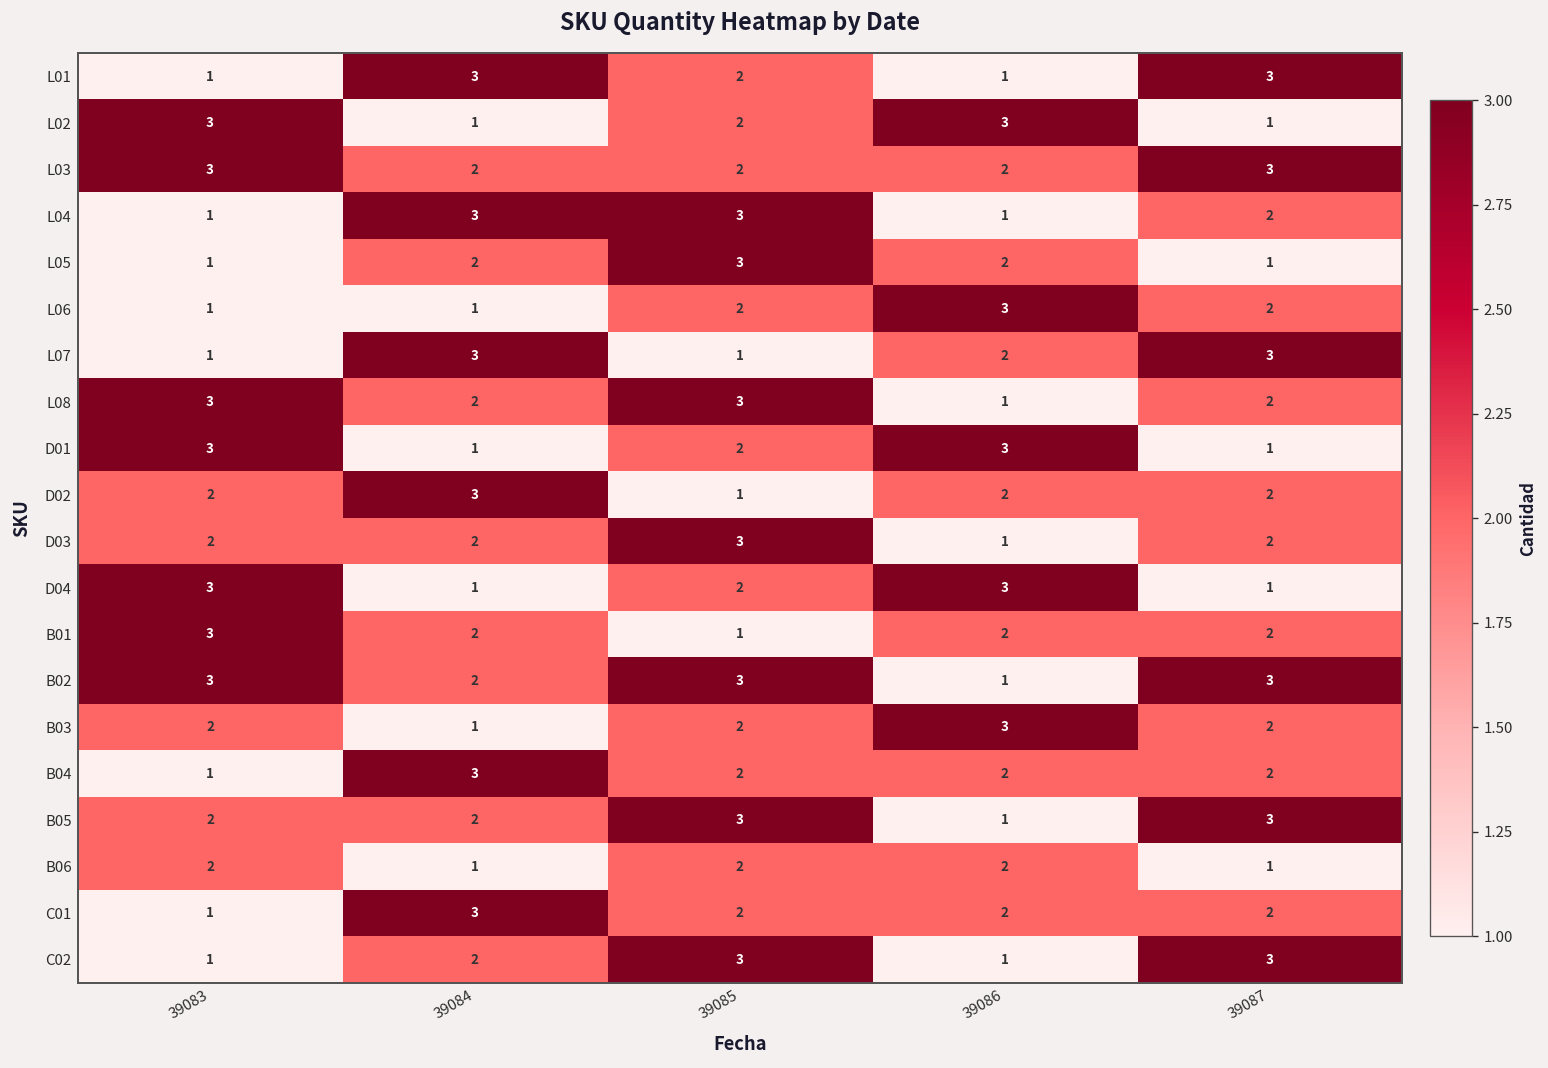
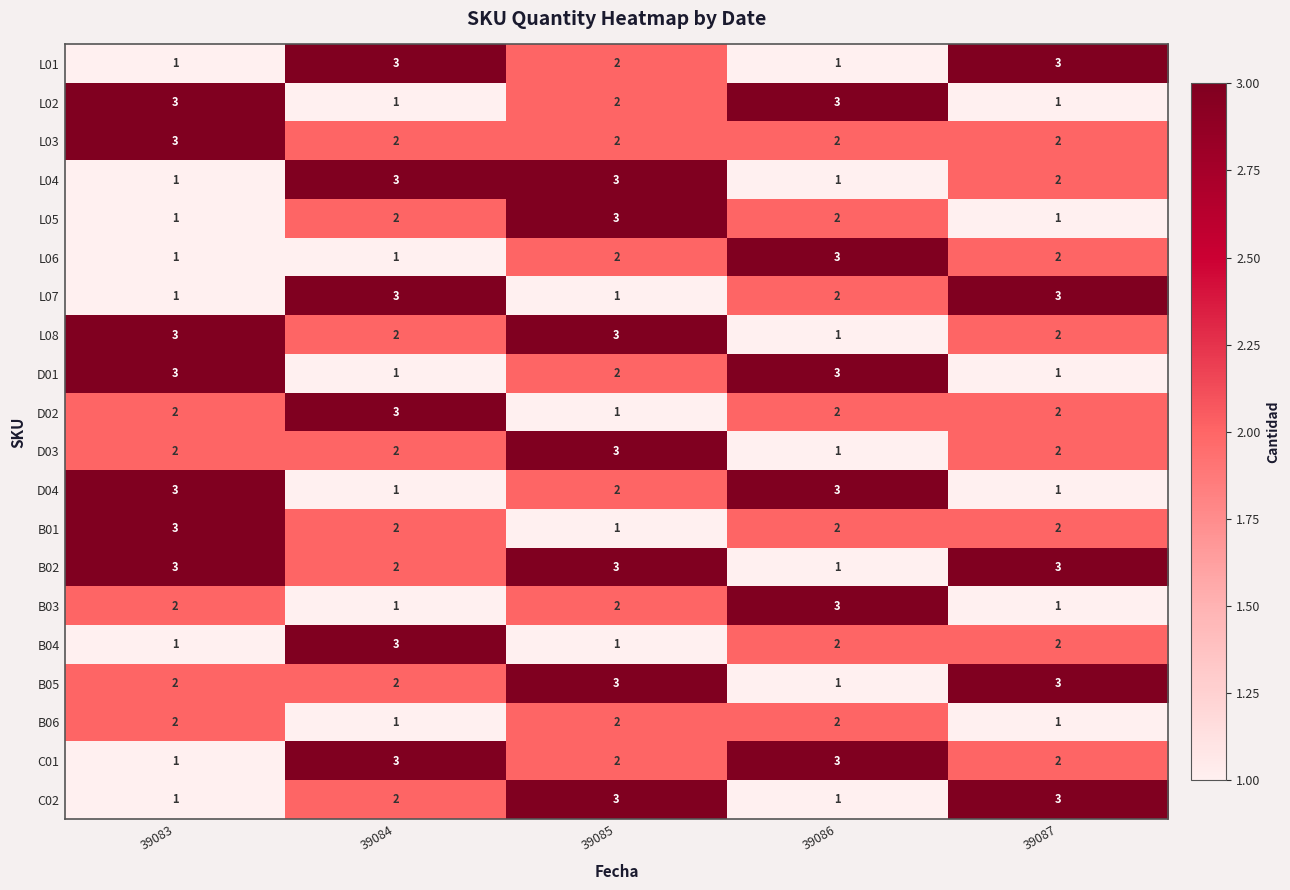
  {
    "L01": {
      "39083": 1,
      "39084": 3,
      "39085": 2,
      "39086": 1,
      "39087": 3
    },
    "L02": {
      "39083": 3,
      "39084": 1,
      "39085": 2,
      "39086": 3,
      "39087": 1
    },
    "L03": {
      "39083": 3,
      "39084": 2,
      "39085": 2,
      "39086": 2,
-     "39087": 3
+     "39087": 2
    },
    "L04": {
      "39083": 1,
      "39084": 3,
      "39085": 3,
      "39086": 1,
      "39087": 2
    },
    "L05": {
      "39083": 1,
      "39084": 2,
      "39085": 3,
      "39086": 2,
      "39087": 1
    },
    "L06": {
      "39083": 1,
      "39084": 1,
      "39085": 2,
      "39086": 3,
      "39087": 2
    },
    "L07": {
      "39083": 1,
      "39084": 3,
      "39085": 1,
      "39086": 2,
      "39087": 3
    },
    "L08": {
      "39083": 3,
      "39084": 2,
      "39085": 3,
      "39086": 1,
      "39087": 2
    },
    "D01": {
      "39083": 3,
      "39084": 1,
      "39085": 2,
      "39086": 3,
      "39087": 1
    },
    "D02": {
      "39083": 2,
      "39084": 3,
      "39085": 1,
      "39086": 2,
      "39087": 2
    },
    "D03": {
      "39083": 2,
      "39084": 2,
      "39085": 3,
      "39086": 1,
      "39087": 2
    },
    "D04": {
      "39083": 3,
      "39084": 1,
      "39085": 2,
      "39086": 3,
      "39087": 1
    },
    "B01": {
      "39083": 3,
      "39084": 2,
      "39085": 1,
      "39086": 2,
      "39087": 2
    },
    "B02": {
      "39083": 3,
      "39084": 2,
      "39085": 3,
      "39086": 1,
      "39087": 3
    },
    "B03": {
      "39083": 2,
      "39084": 1,
      "39085": 2,
      "39086": 3,
-     "39087": 2
+     "39087": 1
    },
    "B04": {
      "39083": 1,
      "39084": 3,
-     "39085": 2,
+     "39085": 1,
      "39086": 2,
      "39087": 2
    },
    "B05": {
      "39083": 2,
      "39084": 2,
      "39085": 3,
      "39086": 1,
      "39087": 3
    },
    "B06": {
      "39083": 2,
      "39084": 1,
      "39085": 2,
      "39086": 2,
      "39087": 1
    },
    "C01": {
      "39083": 1,
      "39084": 3,
      "39085": 2,
-     "39086": 2,
+     "39086": 3,
      "39087": 2
    },
    "C02": {
      "39083": 1,
      "39084": 2,
      "39085": 3,
      "39086": 1,
      "39087": 3
    }
  }
